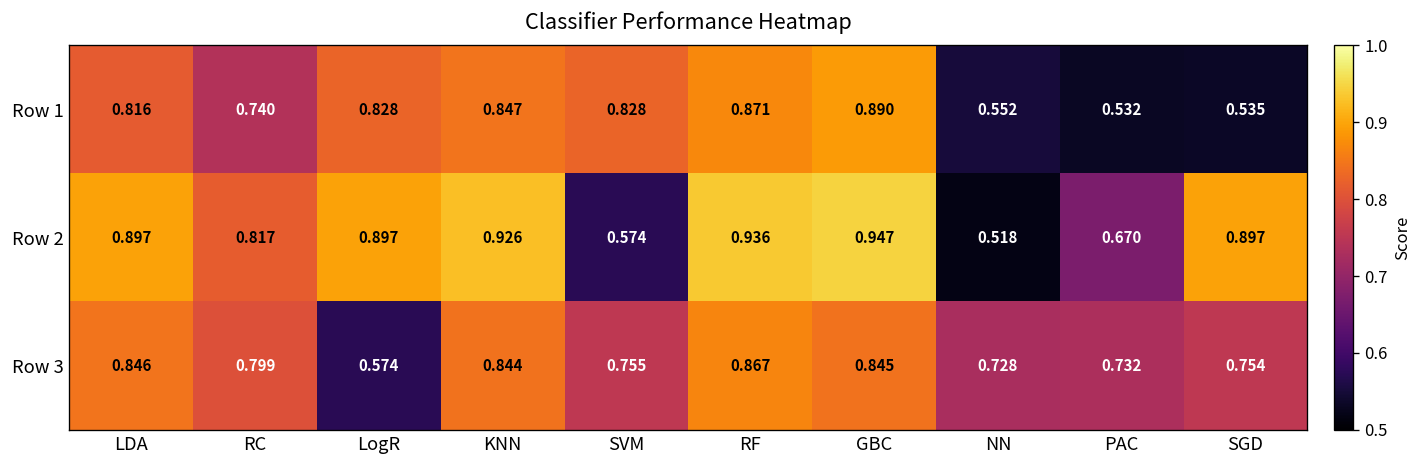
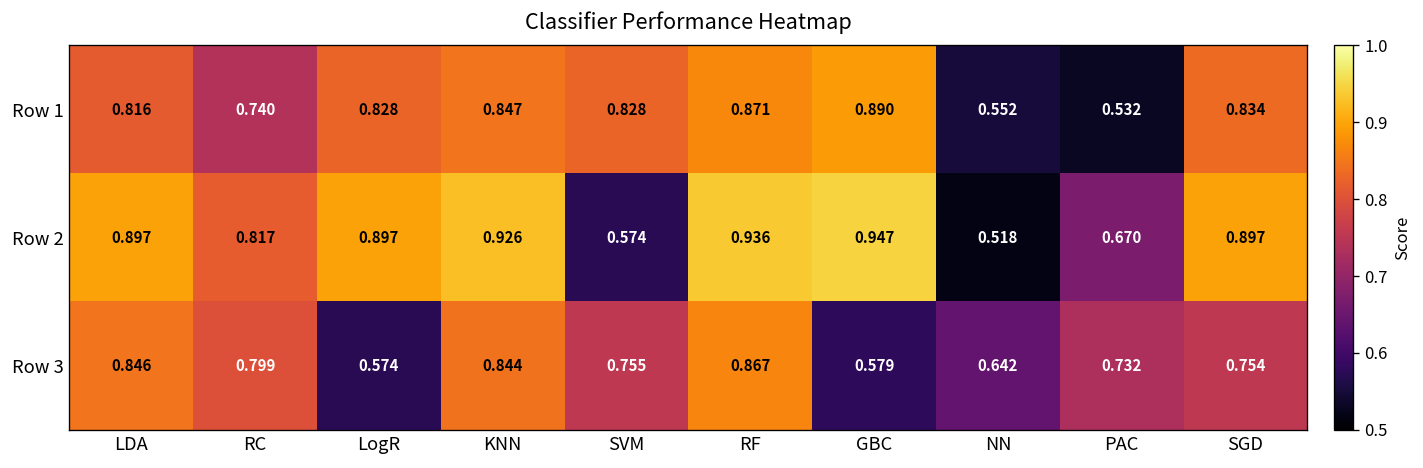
  {
    "Row 1": {
      "LDA": 0.816,
      "RC": 0.740,
      "LogR": 0.828,
      "KNN": 0.847,
      "SVM": 0.828,
      "RF": 0.871,
      "GBC": 0.890,
      "NN": 0.552,
      "PAC": 0.532,
-     "SGD": 0.535
+     "SGD": 0.834
    },
    "Row 2": {
      "LDA": 0.897,
      "RC": 0.817,
      "LogR": 0.897,
      "KNN": 0.926,
      "SVM": 0.574,
      "RF": 0.936,
      "GBC": 0.947,
      "NN": 0.518,
      "PAC": 0.670,
      "SGD": 0.897
    },
    "Row 3": {
      "LDA": 0.846,
      "RC": 0.799,
      "LogR": 0.574,
      "KNN": 0.844,
      "SVM": 0.755,
      "RF": 0.867,
-     "GBC": 0.845,
-     "NN": 0.728,
+     "GBC": 0.579,
+     "NN": 0.642,
      "PAC": 0.732,
      "SGD": 0.754
    }
  }
